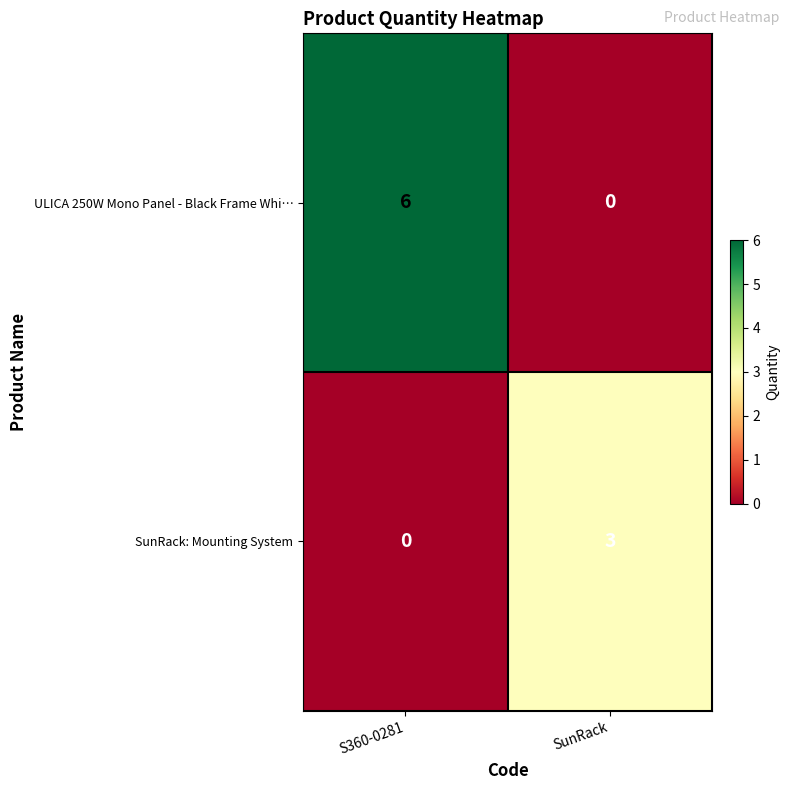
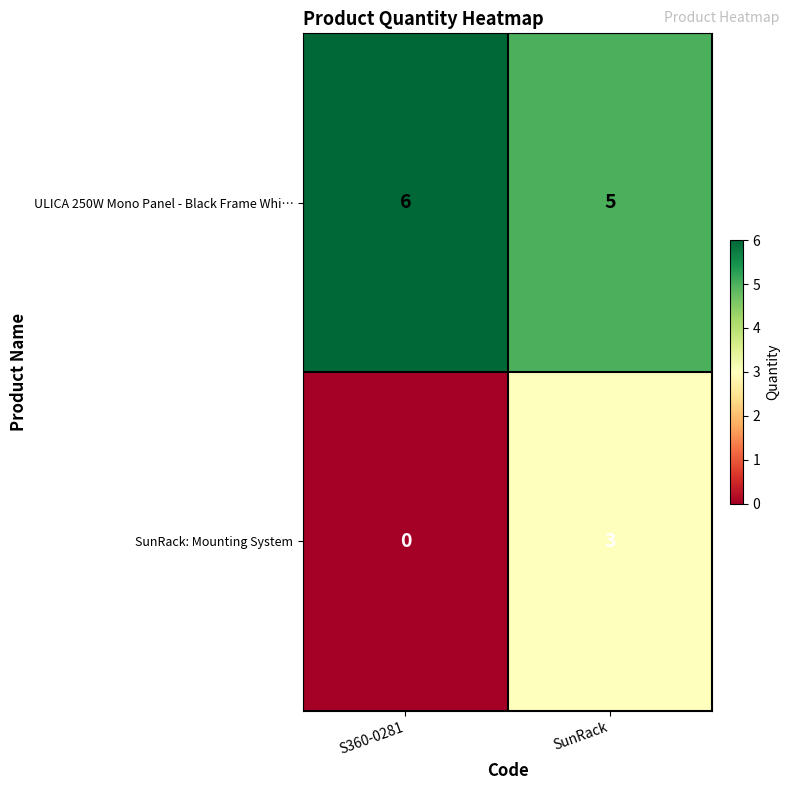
  {
    "ULICA 250W Mono Panel - Black Frame Whi…": {
      "S360-0281": 6,
-     "SunRack": 0
+     "SunRack": 5
    },
    "SunRack: Mounting System": {
      "S360-0281": 0,
      "SunRack": 3
    }
  }
